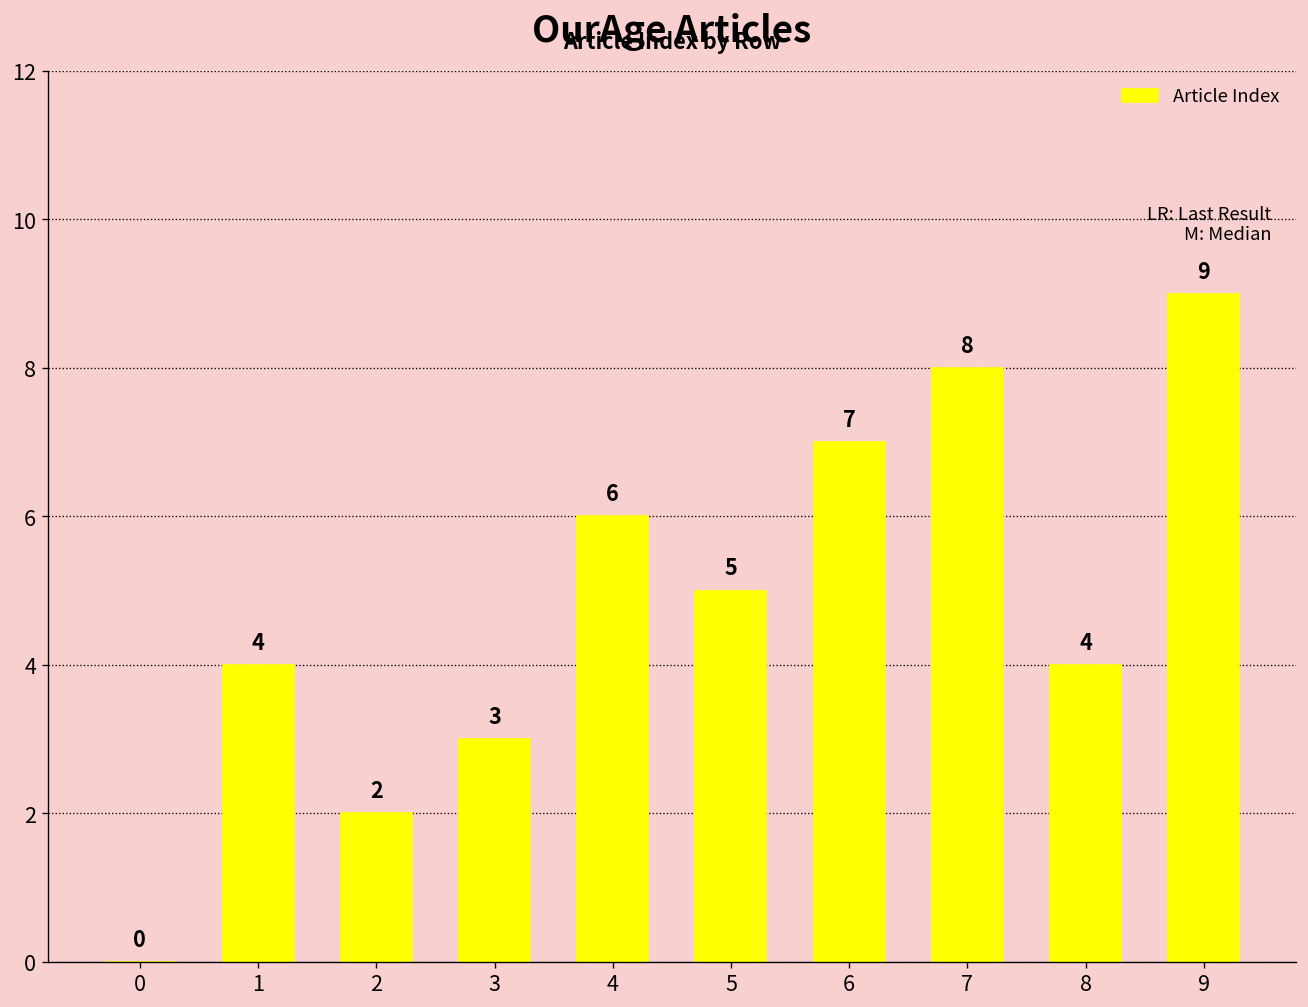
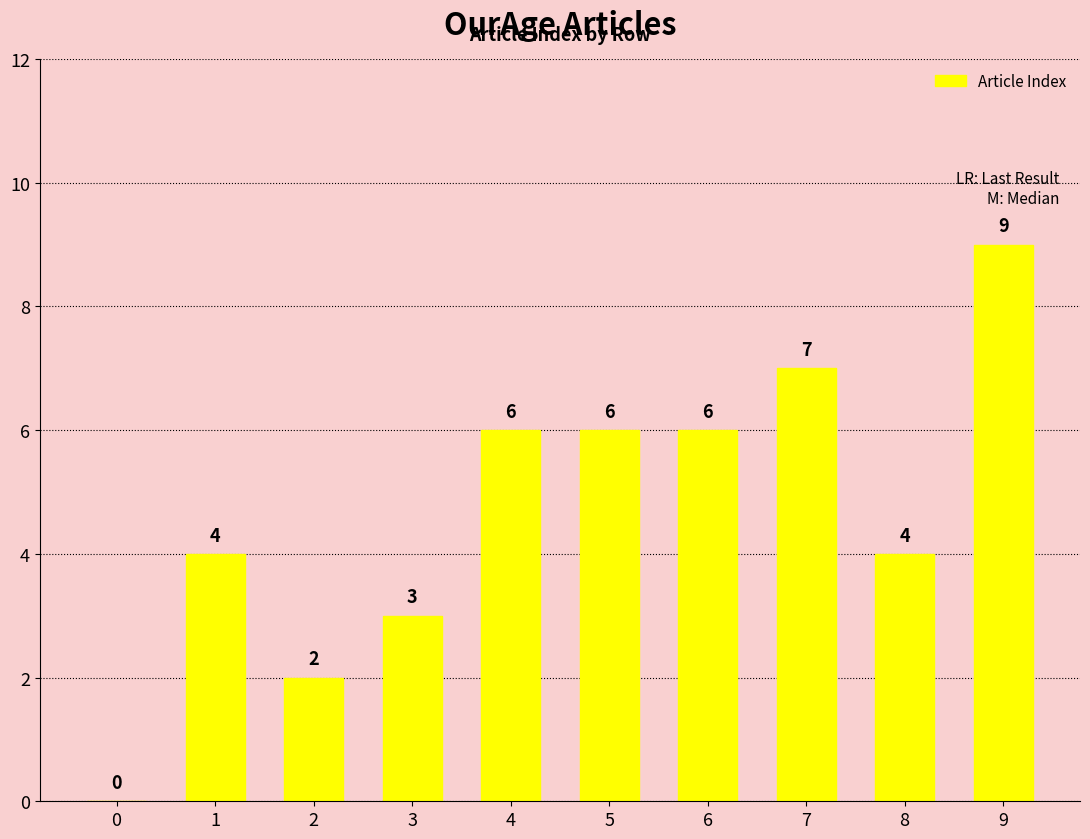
  {
    "0": 0,
    "1": 4,
    "2": 2,
    "3": 3,
    "4": 6,
-   "5": 5,
-   "6": 7,
-   "7": 8,
+   "5": 6,
+   "6": 6,
+   "7": 7,
    "8": 4,
    "9": 9
  }
